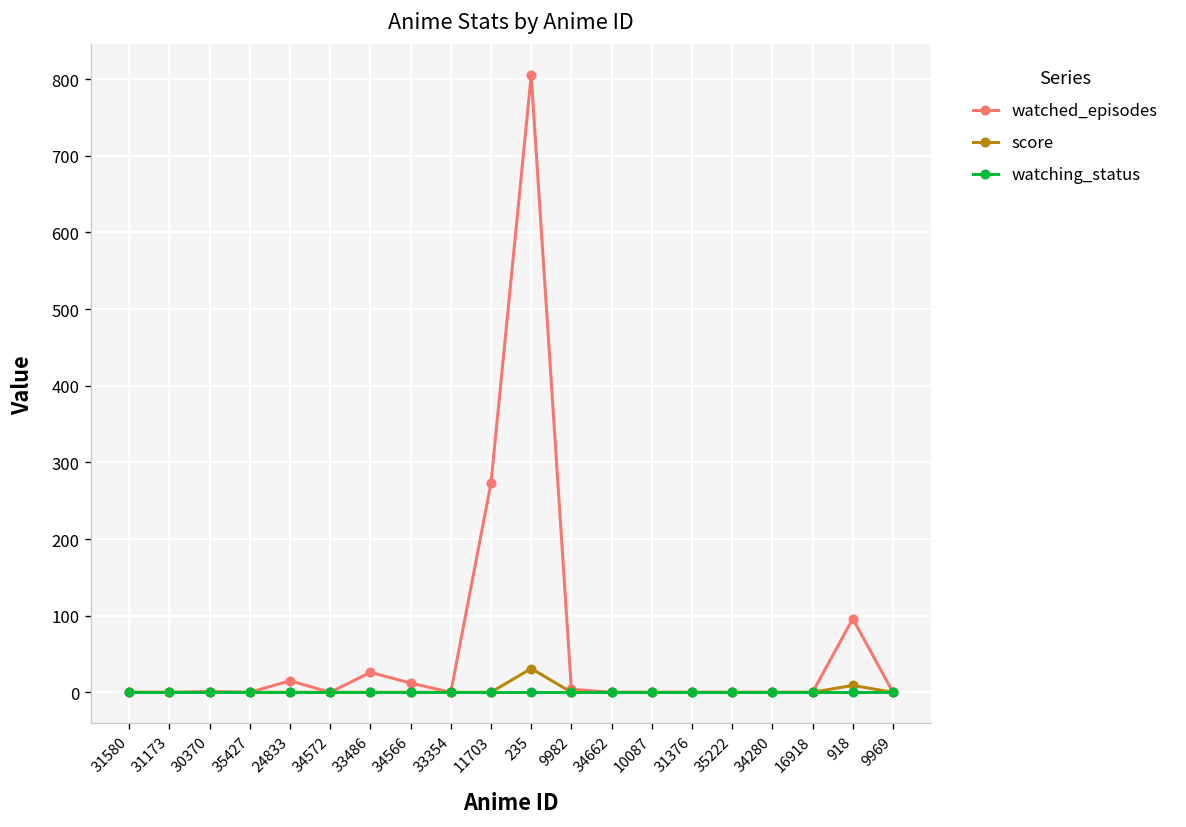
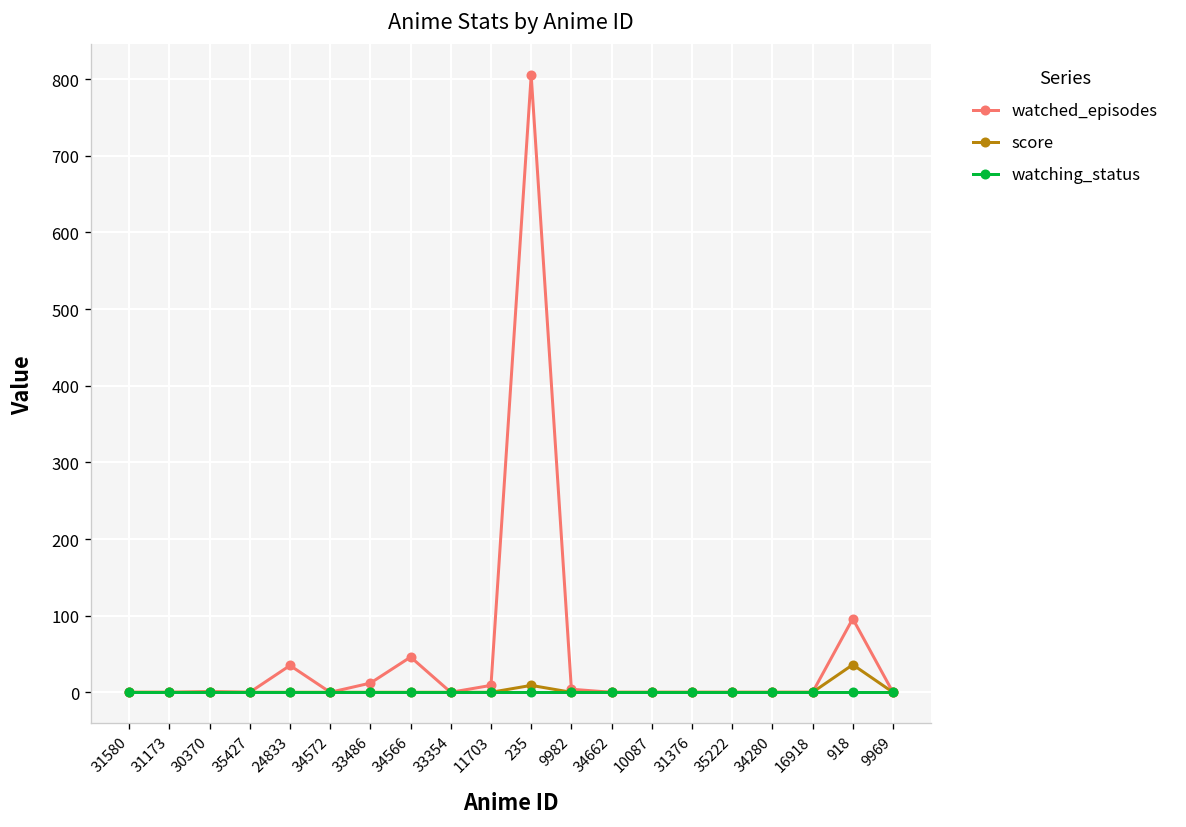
  {
    "watched_episodes": {
-     "24833": 20,
-     "33486": 30,
-     "34566": 10,
-     "11703": 270,
+     "24833": 40,
+     "33486": 10,
+     "34566": 50,
+     "11703": 10,
      "235": 810,
      "918": 100
    },
    "score": {
-     "235": 30,
-     "918": 10
+     "235": 10,
+     "918": 40
    },
    "watching_status": {
      "235": 0,
      "918": 0
    }
  }
